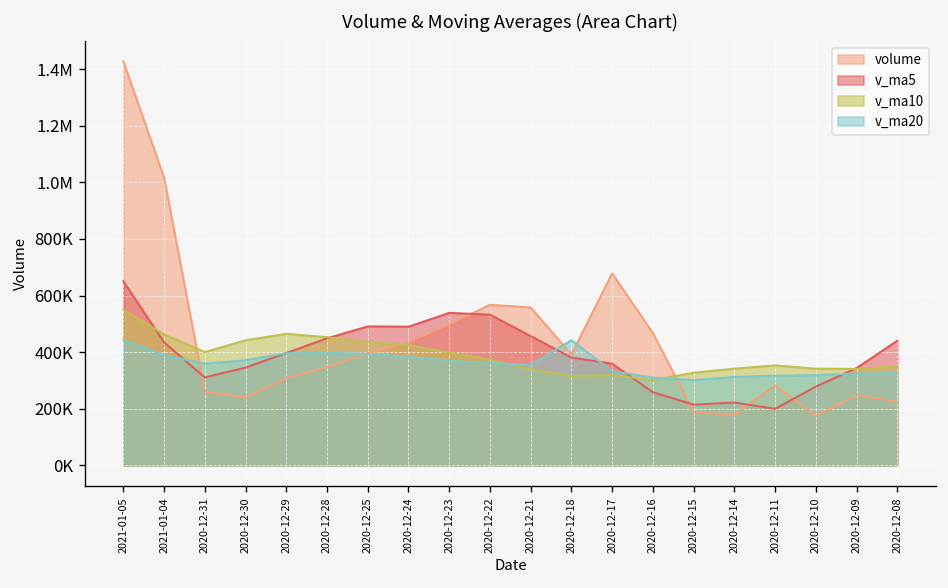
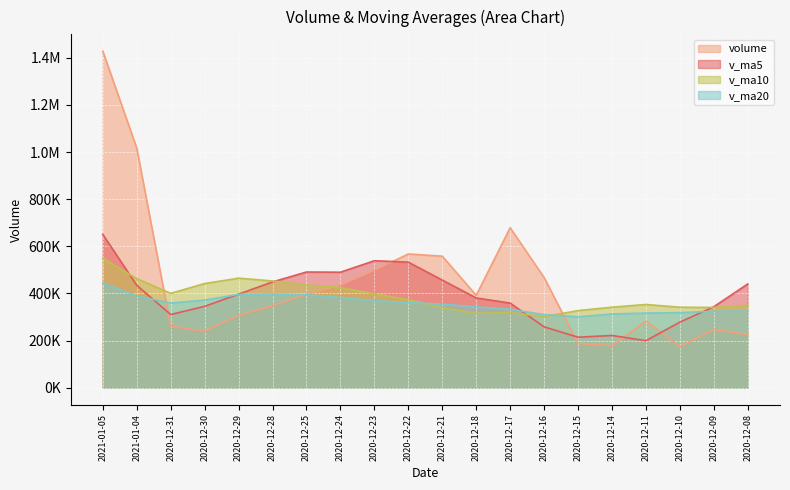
  {
    "volume": {
      "2021-01-05": 1430000,
      "2021-01-04": 1020000,
      "2020-12-31": 260000,
      "2020-12-30": 240000,
      "2020-12-29": 310000,
      "2020-12-28": 350000,
      "2020-12-23": 500000,
      "2020-12-22": 570000,
      "2020-12-21": 560000,
      "2020-12-17": 680000,
      "2020-12-16": 470000,
      "2020-12-15": 190000,
      "2020-12-14": 180000,
      "2020-12-11": 280000,
      "2020-12-10": 170000,
      "2020-12-09": 250000,
      "2020-12-08": 230000
    },
    "v_ma5": {
      "2021-01-05": 650000,
      "2021-01-04": 430000,
      "2020-12-31": 310000,
      "2020-12-30": 350000,
      "2020-12-25": 490000,
      "2020-12-24": 490000,
      "2020-12-23": 540000,
      "2020-12-22": 530000,
      "2020-12-21": 460000,
      "2020-12-17": 360000,
      "2020-12-16": 260000,
      "2020-12-15": 210000,
      "2020-12-14": 220000,
      "2020-12-11": 200000,
      "2020-12-10": 280000,
      "2020-12-08": 440000
    },
    "v_ma10": {
      "2021-01-05": 550000,
      "2021-01-04": 460000,
      "2020-12-31": 400000,
      "2020-12-30": 440000,
      "2020-12-29": 460000,
      "2020-12-25": 440000,
      "2020-12-23": 400000,
      "2020-12-22": 370000,
      "2020-12-21": 340000,
      "2020-12-18": 320000,
      "2020-12-17": 320000,
      "2020-12-15": 330000,
      "2020-12-14": 340000,
      "2020-12-11": 350000,
      "2020-12-10": 340000,
      "2020-12-08": 350000
    },
    "v_ma20": {
      "2021-01-05": 440000,
      "2021-01-04": 390000,
      "2020-12-31": 360000,
      "2020-12-30": 370000,
      "2020-12-28": 400000,
      "2020-12-24": 380000,
      "2020-12-23": 370000,
      "2020-12-22": 360000,
      "2020-12-21": 350000,
-     "2020-12-18": 440000,
+     "2020-12-18": 340000,
      "2020-12-17": 330000,
      "2020-12-15": 300000,
      "2020-12-14": 310000,
      "2020-12-11": 320000,
      "2020-12-10": 320000,
      "2020-12-09": 320000,
      "2020-12-08": 330000
    }
  }
